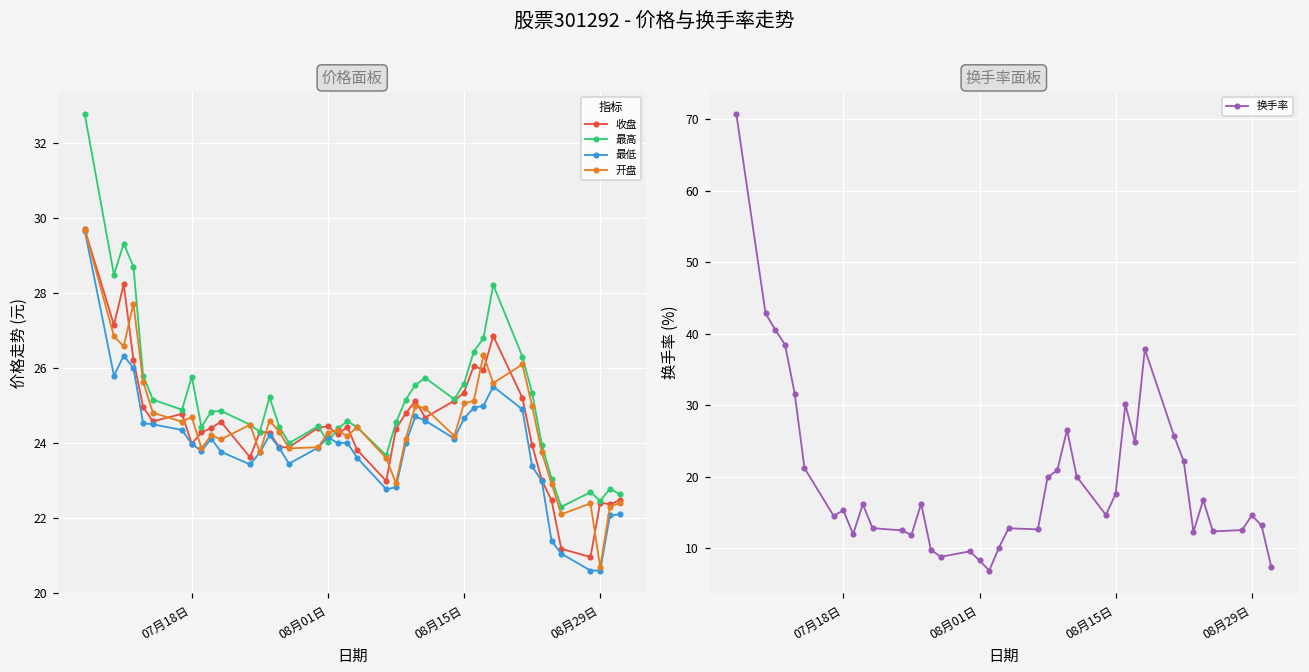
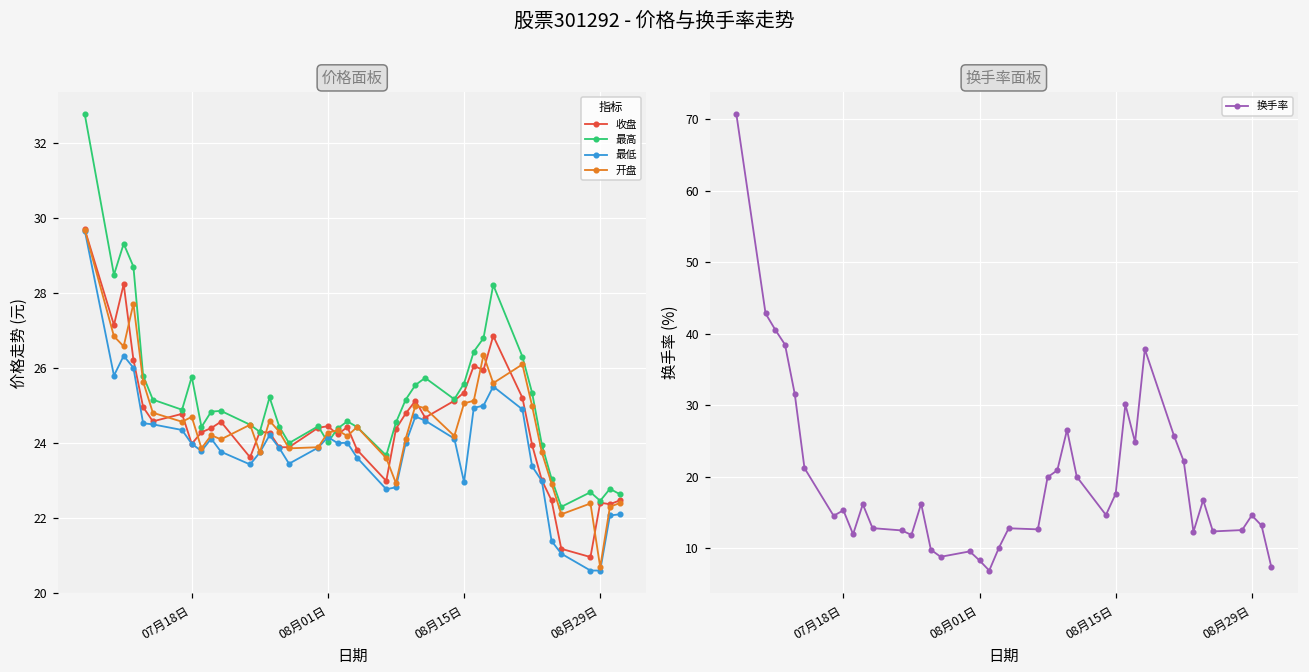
  {
    "价格面板": {
      "最高": {
        "07月18日": 25.8,
        "08月01日": 24.0,
        "08月15日": 25.6
      },
      "最低": {
        "08月01日": 24.2,
-       "08月15日": 24.7,
+       "08月15日": 23.0,
        "08月29日": 20.6
      }
    },
    "换手率面板": {
      "07月18日": 15,
      "08月01日": 8,
      "08月15日": 18,
      "08月29日": 15
    }
  }
